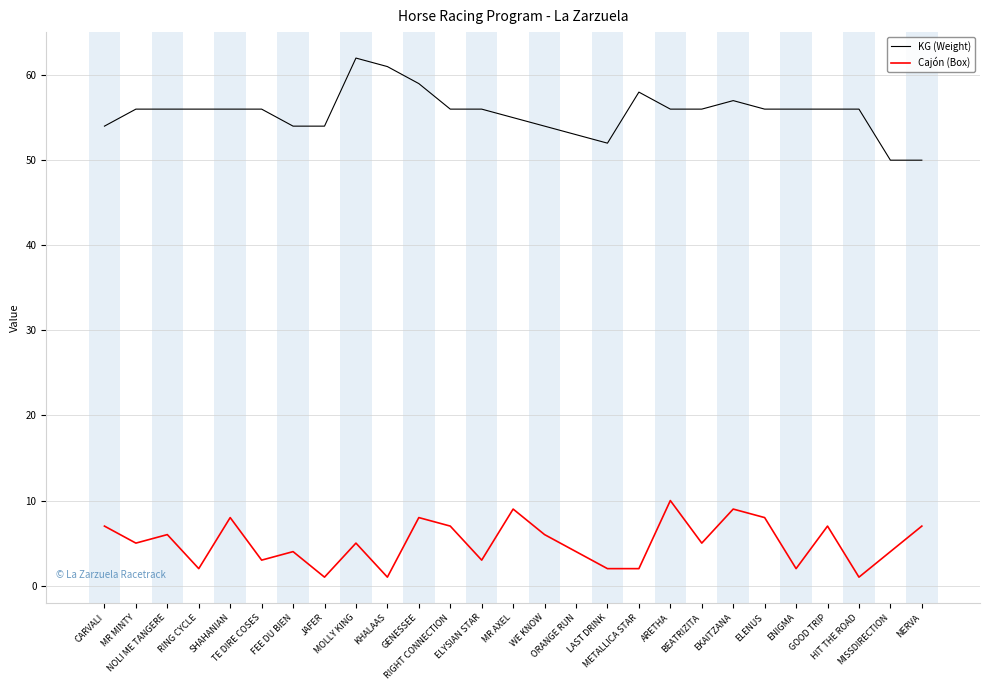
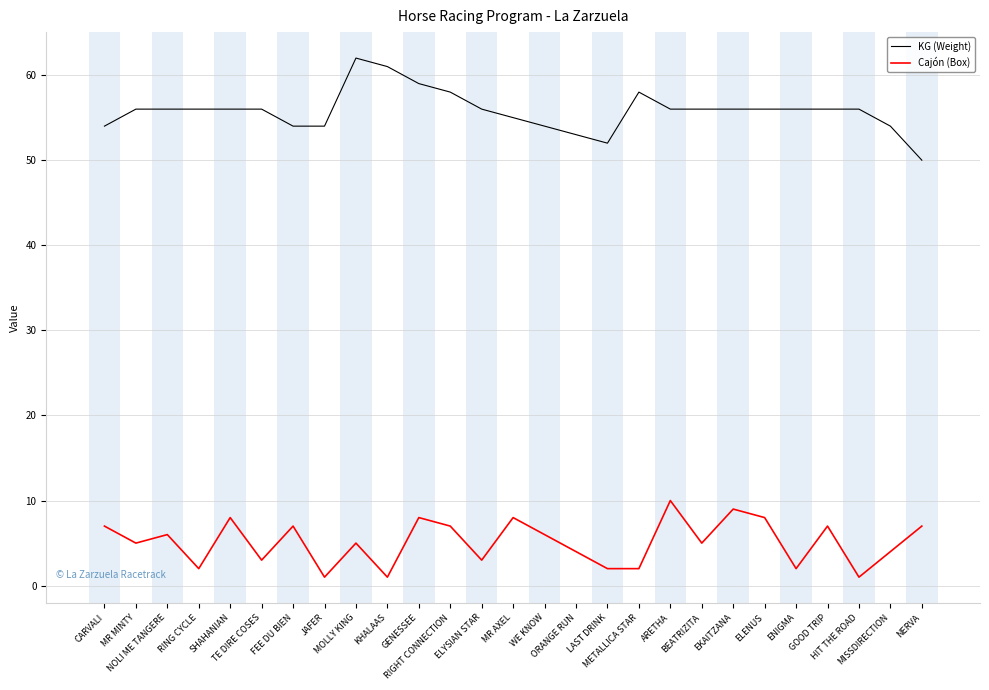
  {
    "KG (Weight)": {
      "CARVALI": 54,
      "MR MINTY": 56,
      "NOLI ME TANGERE": 56,
      "RING CYCLE": 56,
      "SHAHANIAN": 56,
      "TE DIRE COSES": 56,
      "FEE DU BIEN": 54,
      "JAFER": 54,
      "MOLLY KING": 62,
      "KHALAAS": 61,
      "GENESSEE": 59,
-     "RIGHT CONNECTION": 56,
+     "RIGHT CONNECTION": 58,
      "ELYSIAN STAR": 56,
      "MR AXEL": 55,
      "WE KNOW": 54,
      "ORANGE RUN": 53,
      "LAST DRINK": 52,
      "METALLICA STAR": 58,
      "ARETHA": 56,
      "BEATRIZITA": 56,
-     "EKAITZANA": 57,
+     "EKAITZANA": 56,
      "ELENUS": 56,
      "ENIGMA": 56,
      "GOOD TRIP": 56,
      "HIT THE ROAD": 56,
-     "MISSDIRECTION": 50,
+     "MISSDIRECTION": 54,
      "NERVA": 50
    },
    "Cajón (Box)": {
      "CARVALI": 7,
      "MR MINTY": 5,
      "NOLI ME TANGERE": 6,
      "RING CYCLE": 2,
      "SHAHANIAN": 8,
      "TE DIRE COSES": 3,
-     "FEE DU BIEN": 4,
+     "FEE DU BIEN": 7,
      "JAFER": 1,
      "MOLLY KING": 5,
      "KHALAAS": 1,
      "GENESSEE": 8,
      "RIGHT CONNECTION": 7,
      "ELYSIAN STAR": 3,
-     "MR AXEL": 9,
+     "MR AXEL": 8,
      "WE KNOW": 6,
      "ORANGE RUN": 4,
      "LAST DRINK": 2,
      "METALLICA STAR": 2,
      "ARETHA": 10,
      "BEATRIZITA": 5,
      "EKAITZANA": 9,
      "ELENUS": 8,
      "ENIGMA": 2,
      "GOOD TRIP": 7,
      "HIT THE ROAD": 1,
      "MISSDIRECTION": 4,
      "NERVA": 7
    }
  }
